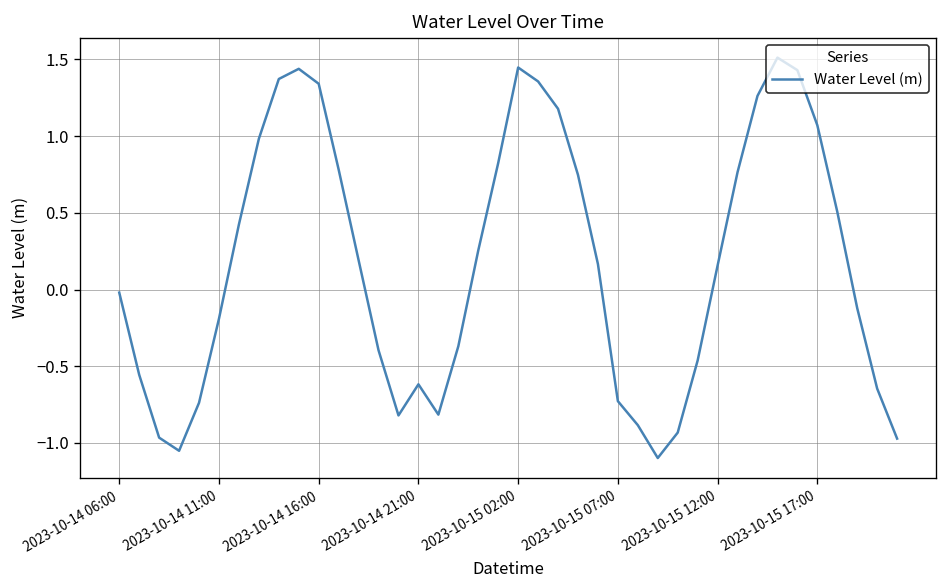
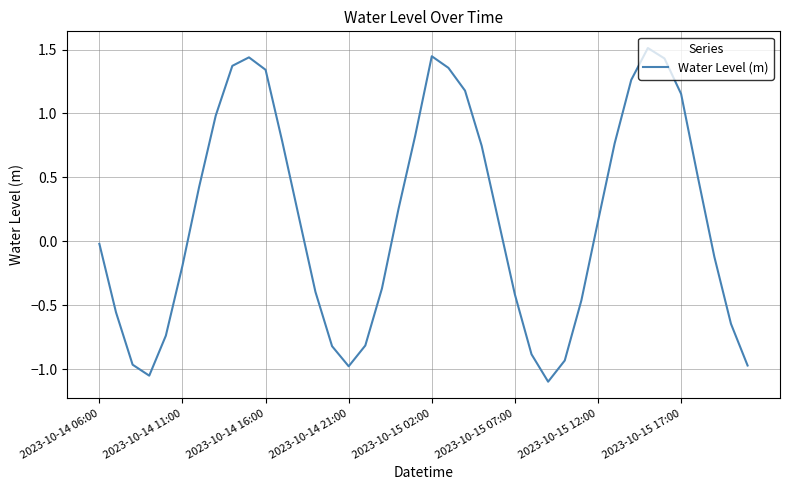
  {
    "2023-10-14 06:00": -0.02,
    "2023-10-14 11:00": -0.19,
    "2023-10-14 16:00": 1.34,
-   "2023-10-14 21:00": -0.62,
+   "2023-10-14 21:00": -0.98,
    "2023-10-15 02:00": 1.45,
-   "2023-10-15 07:00": -0.73,
+   "2023-10-15 07:00": -0.42,
    "2023-10-15 12:00": 0.16,
-   "2023-10-15 17:00": 1.07
+   "2023-10-15 17:00": 1.15
  }
